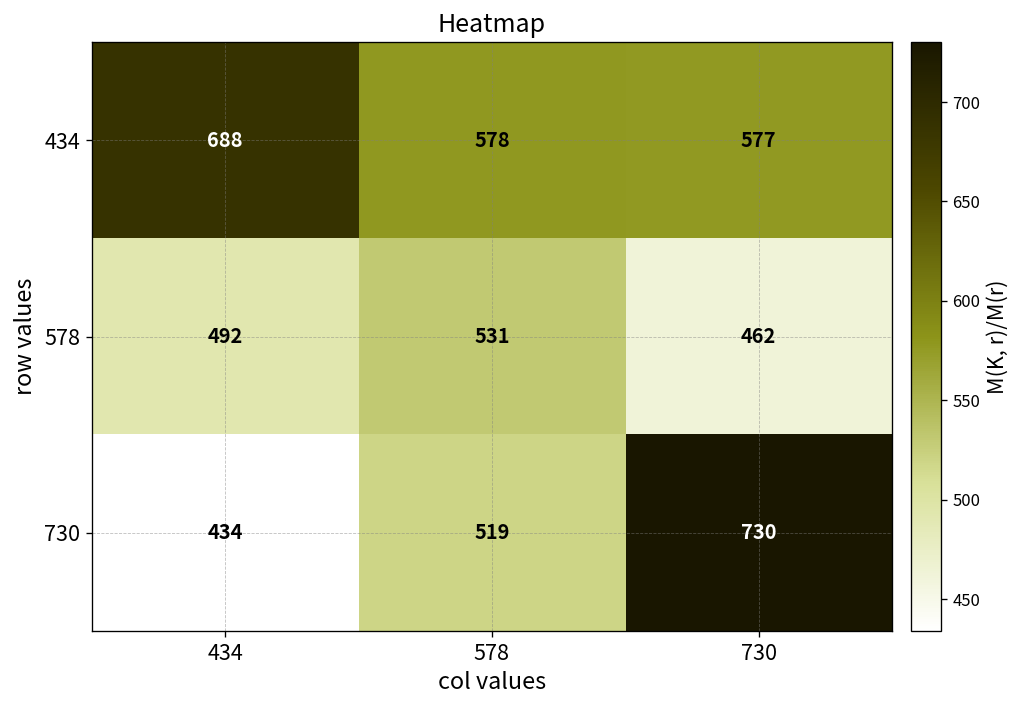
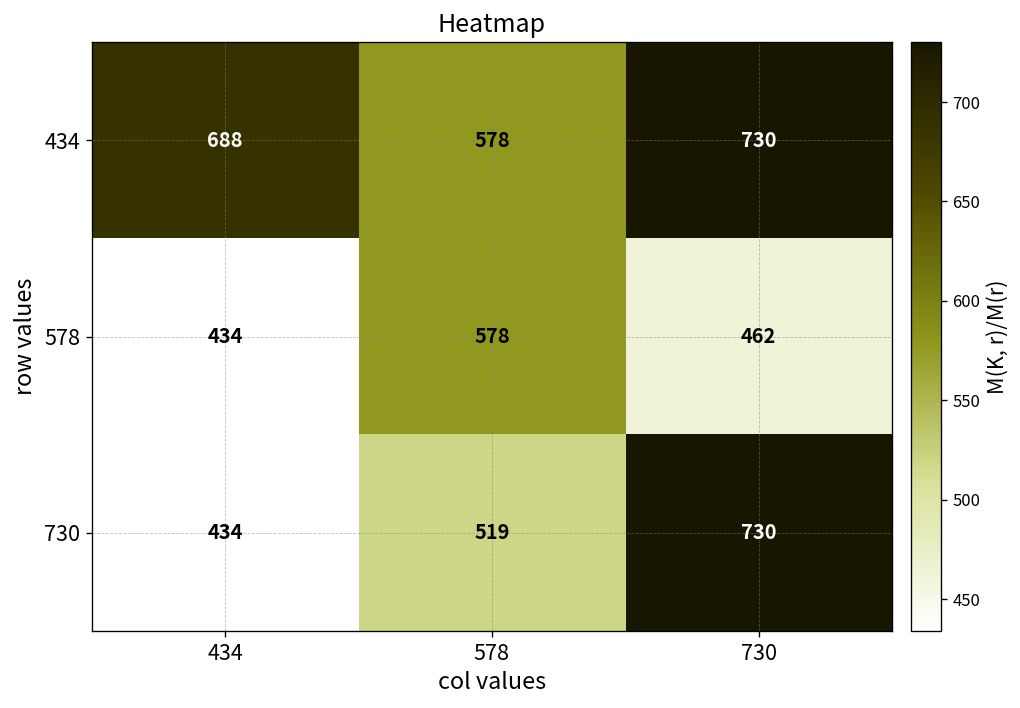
  {
    "434": {
      "434": 688,
      "578": 578,
-     "730": 577
+     "730": 730
    },
    "578": {
-     "434": 492,
-     "578": 531,
+     "434": 434,
+     "578": 578,
      "730": 462
    },
    "730": {
      "434": 434,
      "578": 519,
      "730": 730
    }
  }
